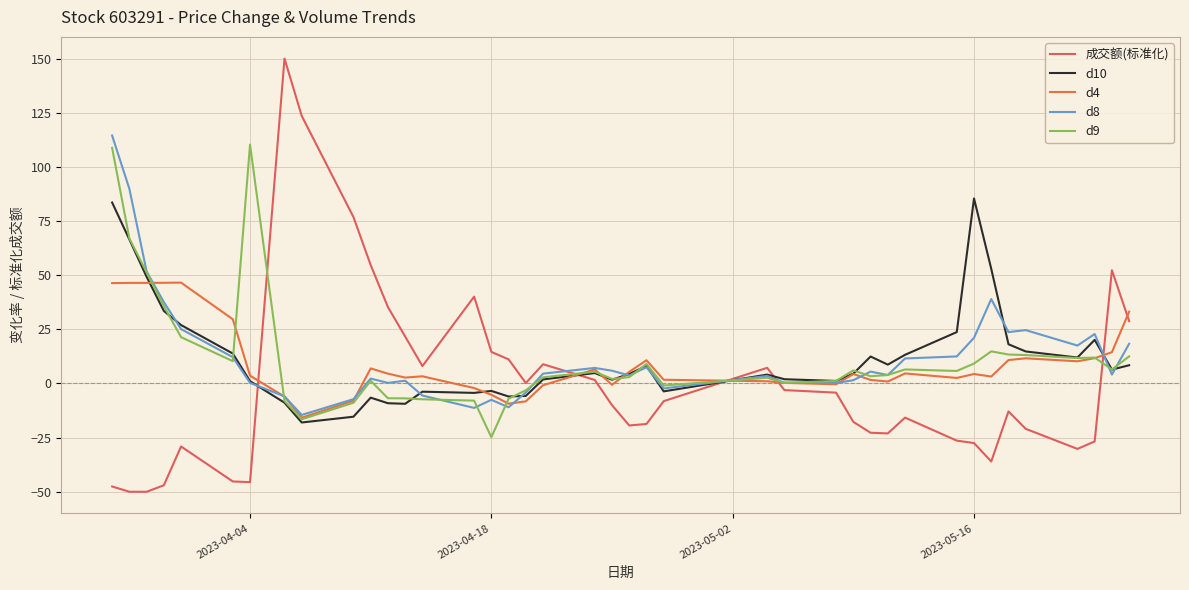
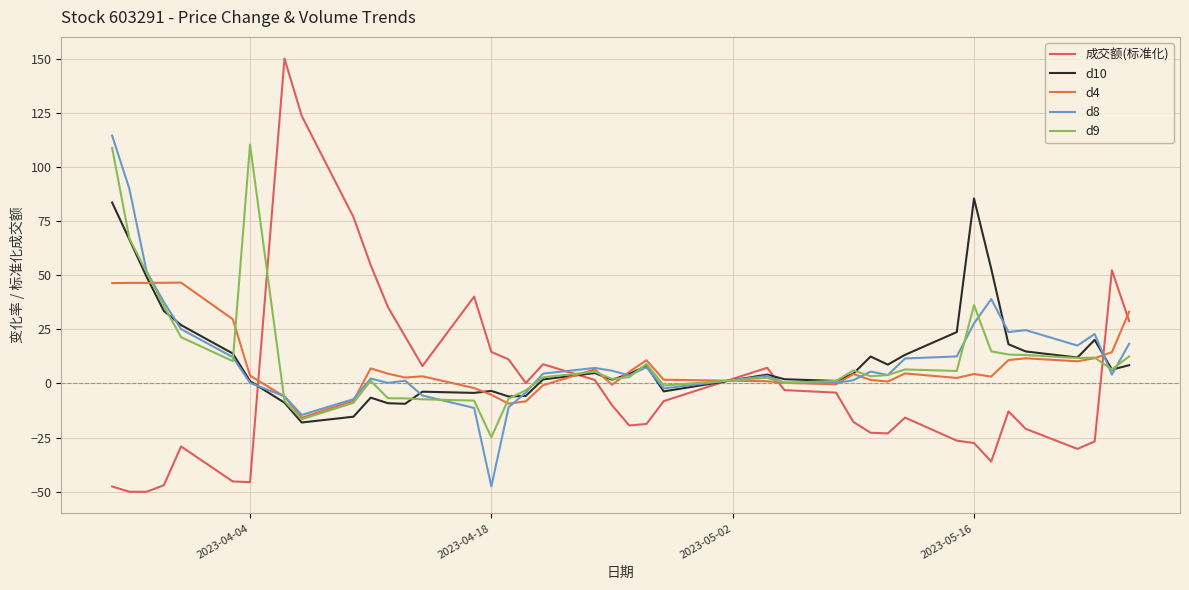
  {
    "d10": {
      "2023-04-18": -3,
      "2023-05-16": 85
    },
    "d8": {
-     "2023-04-18": -8,
-     "2023-05-16": 21
+     "2023-04-18": -48,
+     "2023-05-16": 28
    },
    "d9": {
      "2023-04-04": 110,
      "2023-04-18": -25,
-     "2023-05-16": 9
+     "2023-05-16": 36
    }
  }
